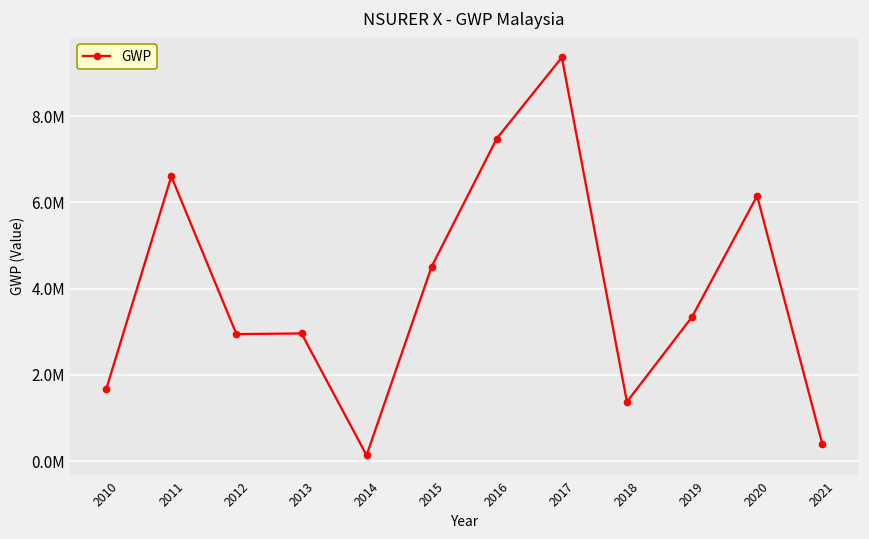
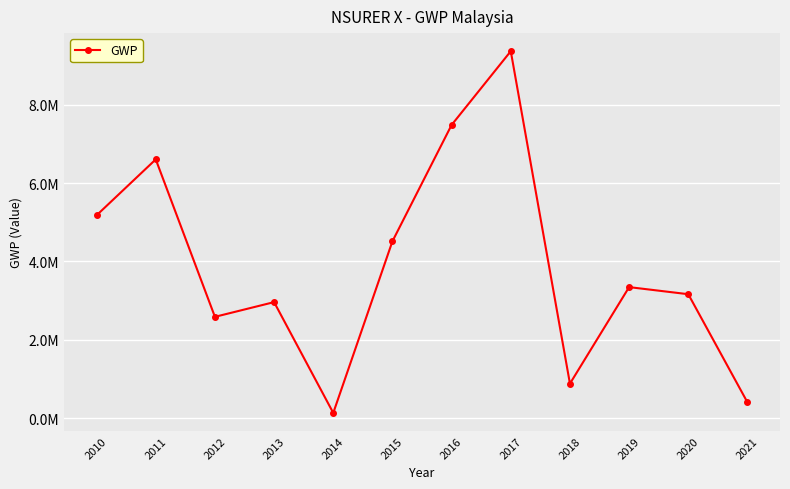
  {
-   "2010": 1700000,
+   "2010": 5200000,
    "2011": 6600000,
-   "2012": 2900000,
+   "2012": 2600000,
    "2013": 3000000,
    "2014": 100000,
    "2015": 4500000,
    "2016": 7500000,
    "2017": 9400000,
-   "2018": 1400000,
+   "2018": 900000,
    "2019": 3300000,
-   "2020": 6200000,
+   "2020": 3200000,
    "2021": 400000
  }
